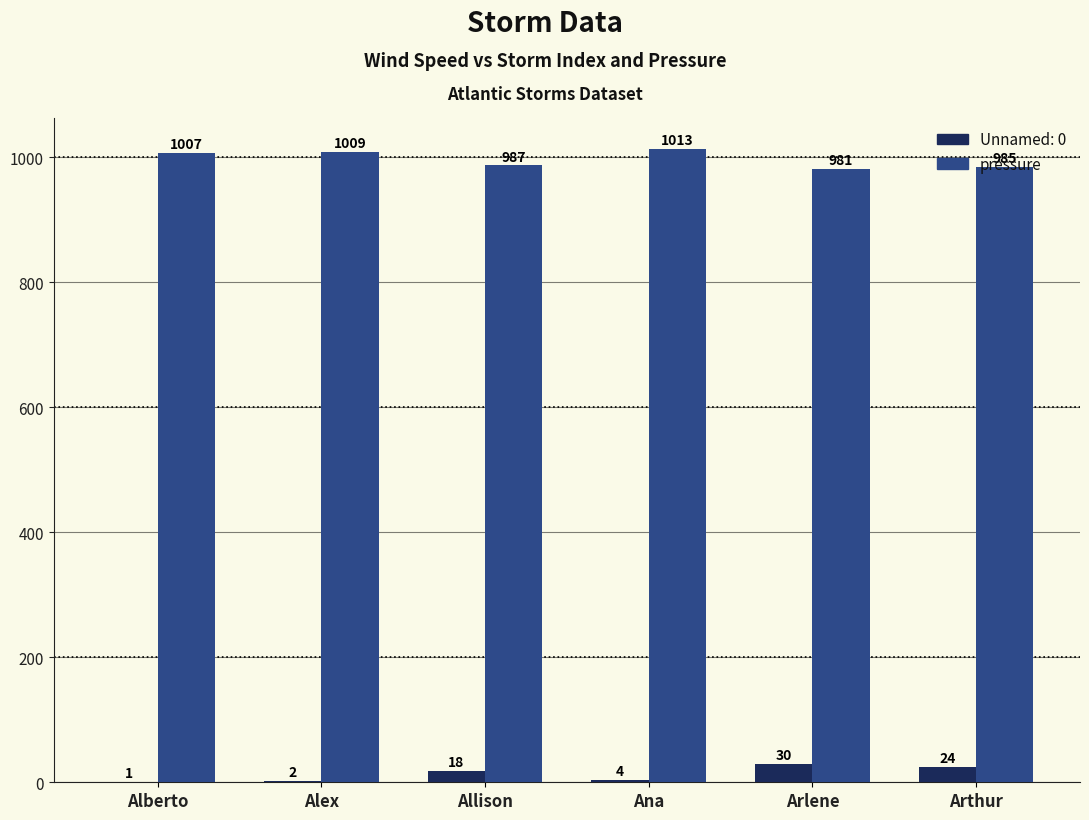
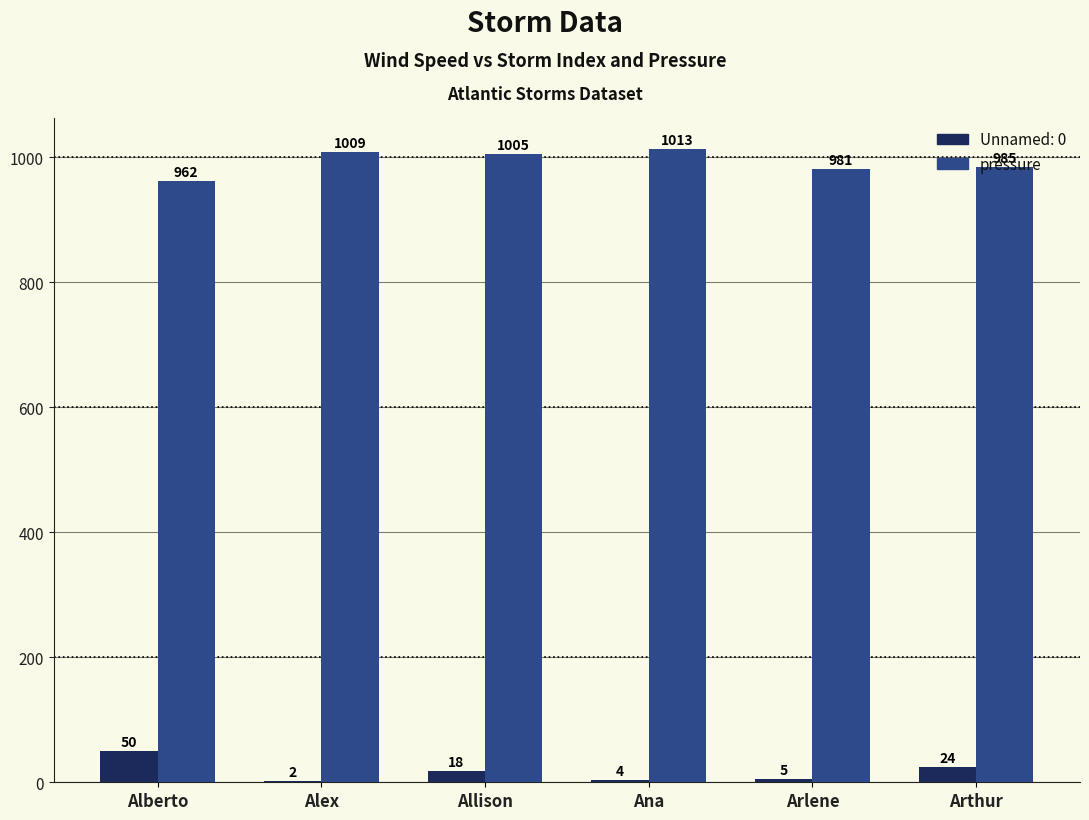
  {
    "Unnamed: 0": {
-     "Alberto": 1,
+     "Alberto": 50,
      "Alex": 2,
      "Allison": 18,
      "Ana": 4,
-     "Arlene": 30,
+     "Arlene": 5,
      "Arthur": 24
    },
    "pressure": {
-     "Alberto": 1007,
+     "Alberto": 962,
      "Alex": 1009,
-     "Allison": 987,
+     "Allison": 1005,
      "Ana": 1013,
      "Arlene": 981,
      "Arthur": 985
    }
  }
